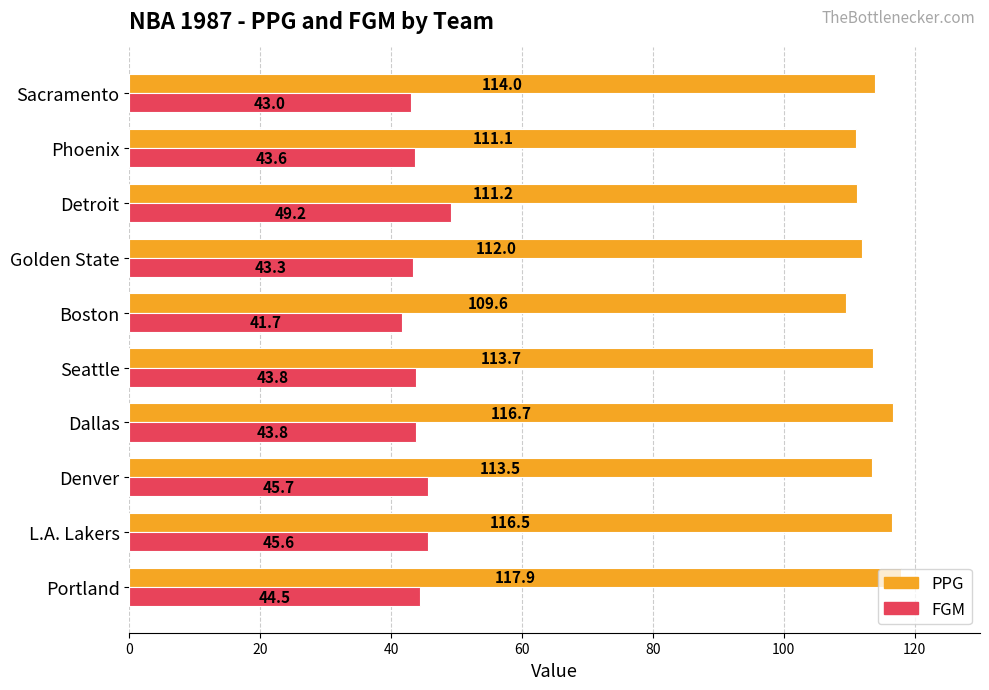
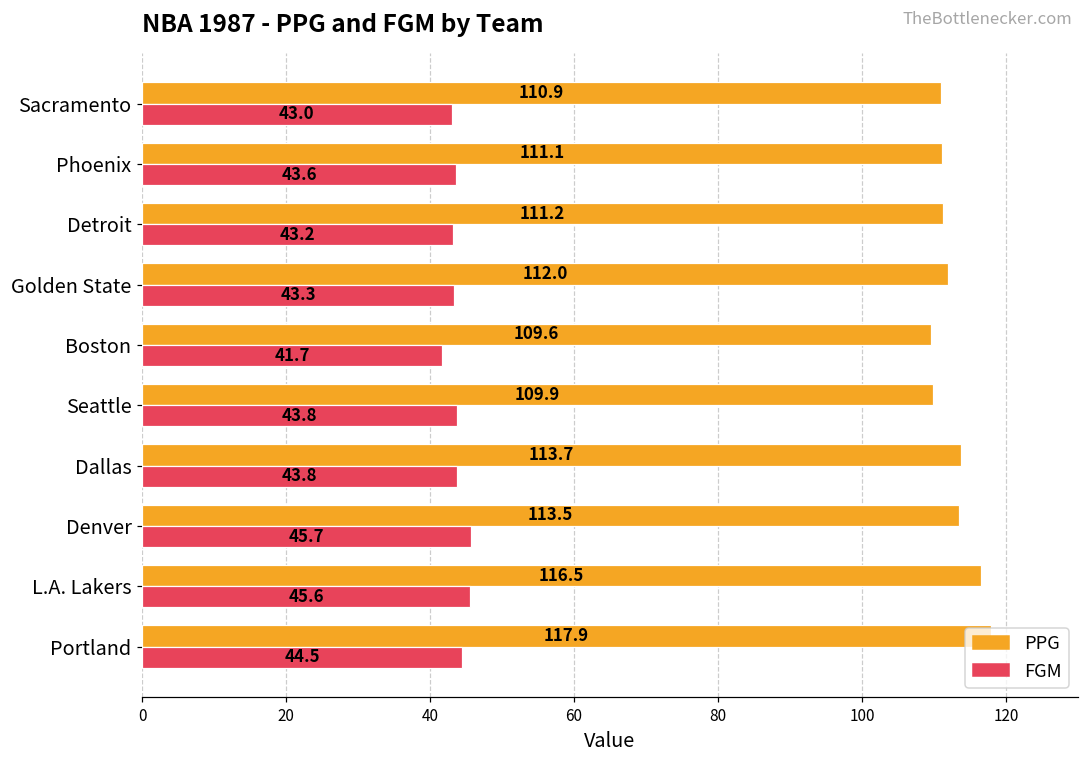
  {
    "PPG": {
-     "Sacramento": 114.0,
+     "Sacramento": 110.9,
      "Phoenix": 111.1,
      "Detroit": 111.2,
      "Golden State": 112.0,
      "Boston": 109.6,
-     "Seattle": 113.7,
-     "Dallas": 116.7,
+     "Seattle": 109.9,
+     "Dallas": 113.7,
      "Denver": 113.5,
      "L.A. Lakers": 116.5
    },
    "FGM": {
      "Sacramento": 43.0,
      "Phoenix": 43.6,
-     "Detroit": 49.2,
+     "Detroit": 43.2,
      "Golden State": 43.3,
      "Boston": 41.7,
      "Seattle": 43.8,
      "Dallas": 43.8,
      "Denver": 45.7,
      "L.A. Lakers": 45.6,
      "Portland": 44.5
    }
  }
